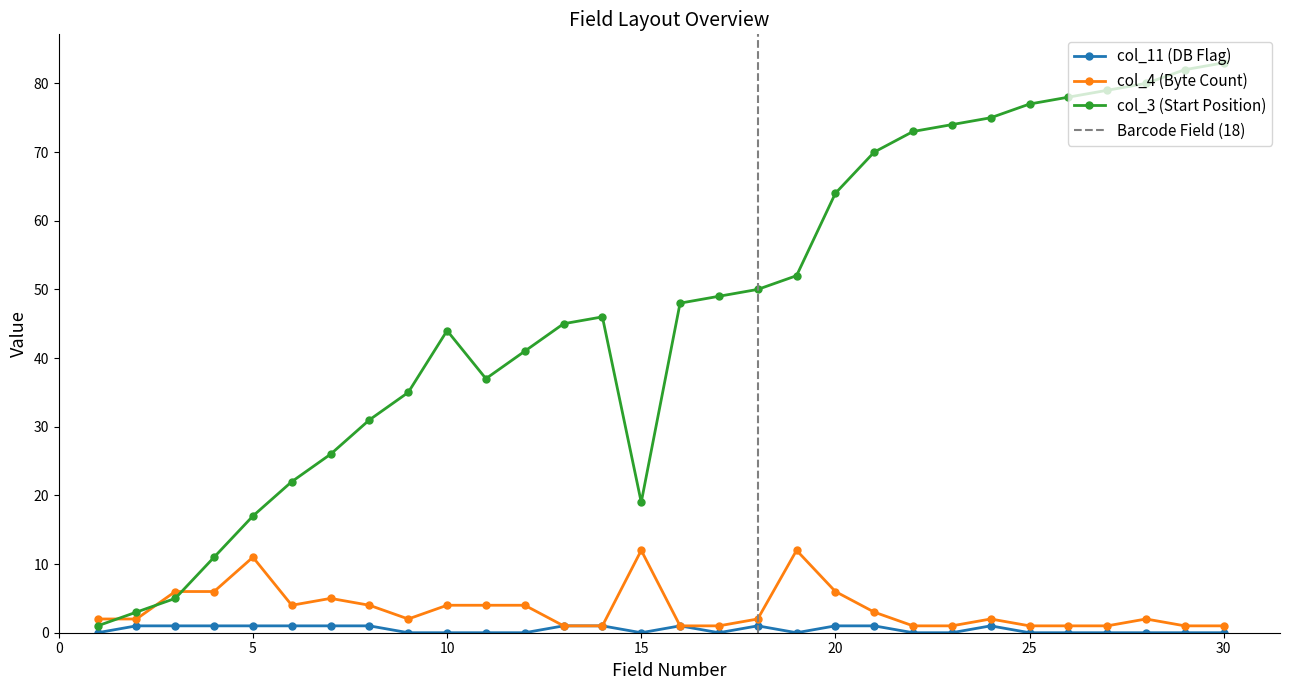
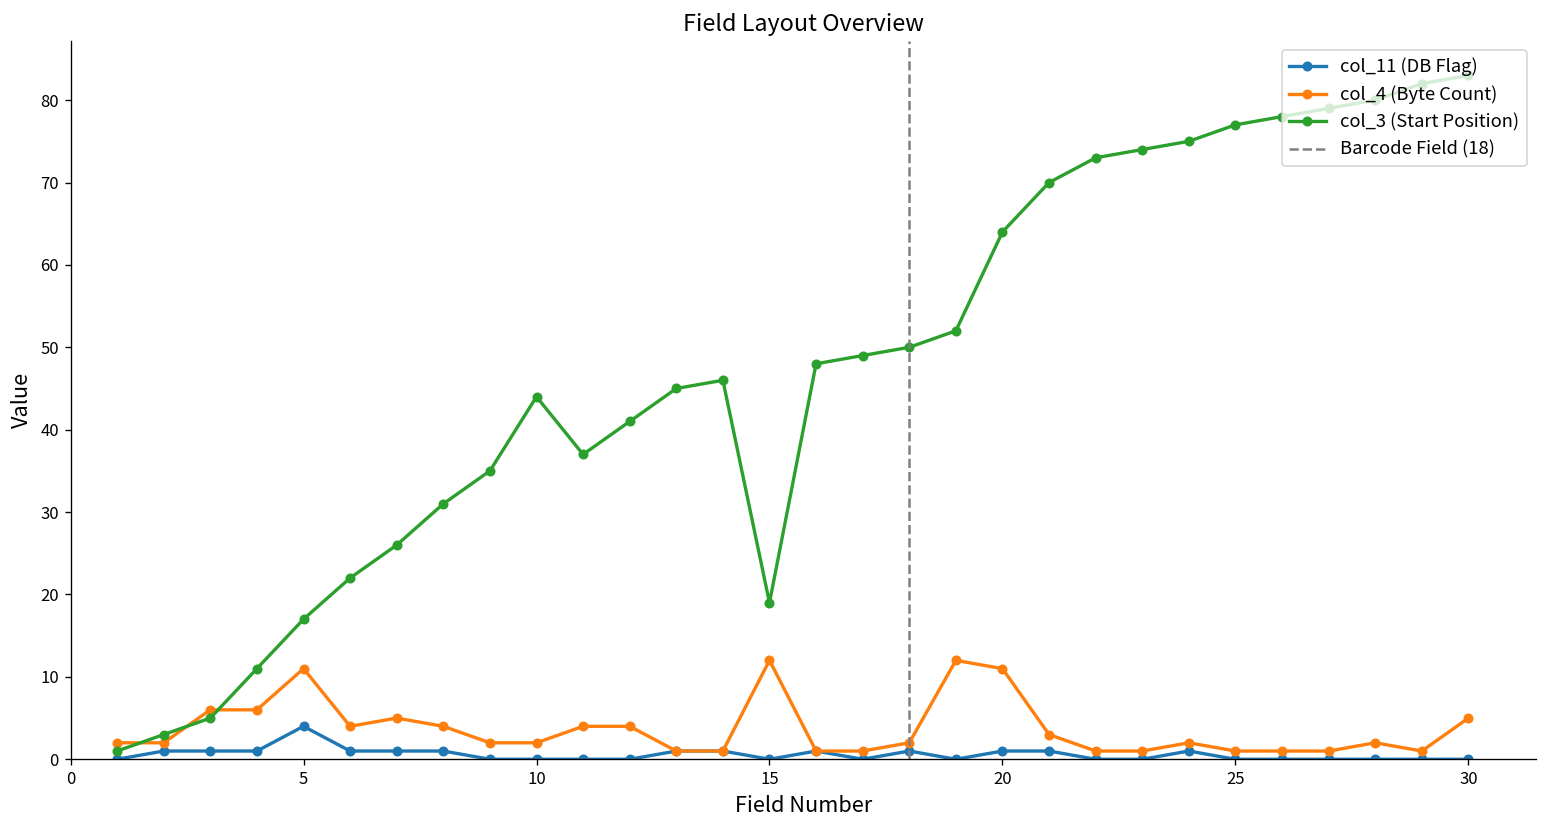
  {
    "col_11 (DB Flag)": {
-     "5": 1,
+     "5": 4,
      "10": 0,
      "15": 0,
      "20": 1,
      "25": 0,
      "30": 0
    },
    "col_4 (Byte Count)": {
      "5": 11,
-     "10": 4,
+     "10": 2,
      "15": 12,
-     "20": 6,
+     "20": 11,
      "25": 1,
-     "30": 1
+     "30": 5
    },
    "col_3 (Start Position)": {
      "5": 17,
      "10": 44,
      "15": 19,
      "20": 64,
      "25": 77
    }
  }
